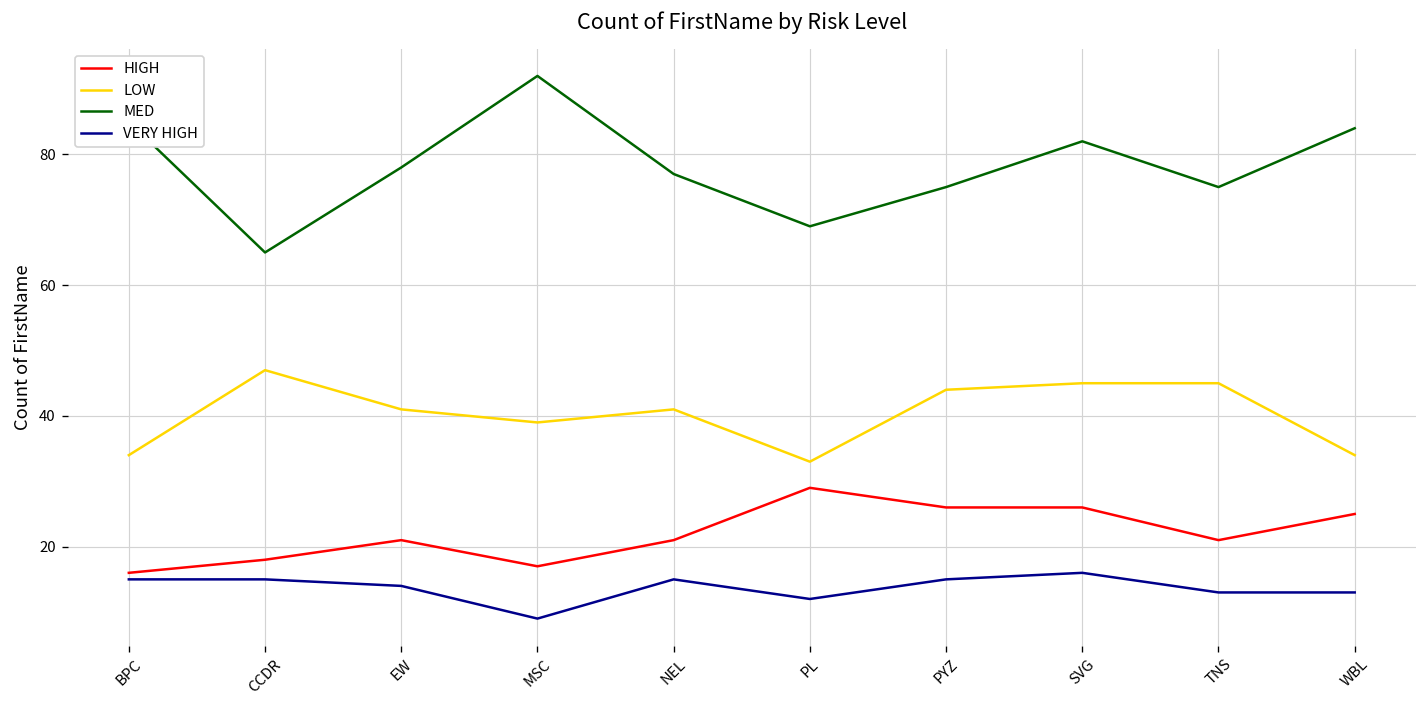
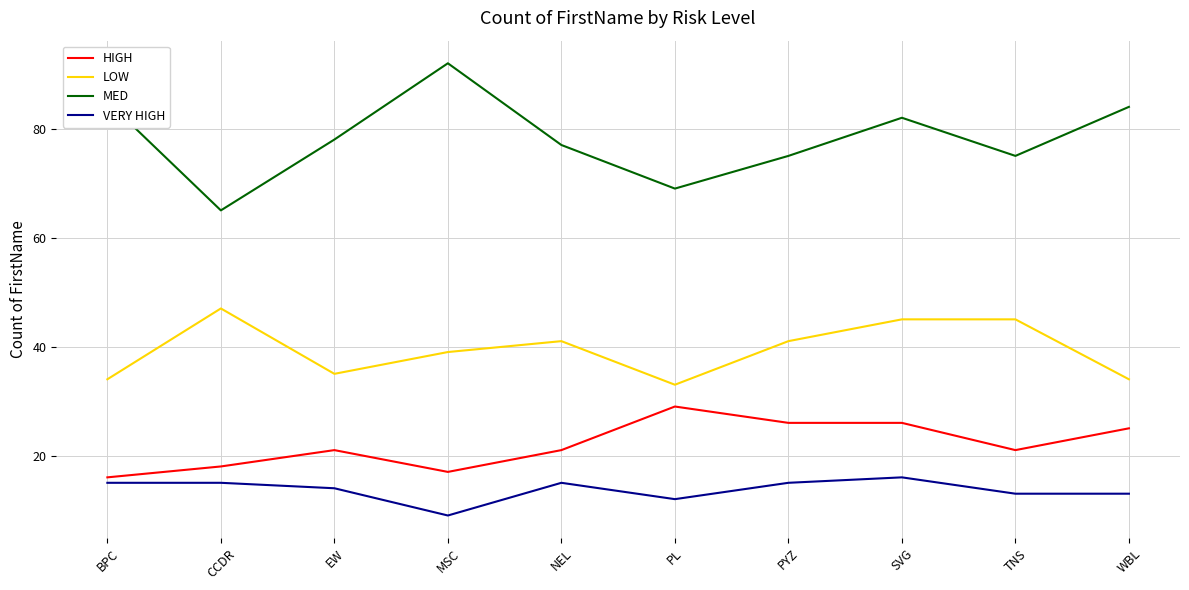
  {
    "HIGH": {
      "BPC": 16,
      "CCDR": 18,
      "EW": 21,
      "MSC": 17,
      "NEL": 21,
      "PL": 29,
      "PYZ": 26,
      "SVG": 26,
      "TNS": 21,
      "WBL": 25
    },
    "LOW": {
      "BPC": 34,
      "CCDR": 47,
-     "EW": 41,
+     "EW": 35,
      "MSC": 39,
      "NEL": 41,
      "PL": 33,
-     "PYZ": 44,
+     "PYZ": 41,
      "SVG": 45,
      "TNS": 45,
      "WBL": 34
    },
    "MED": {
      "CCDR": 65,
      "EW": 78,
      "MSC": 92,
      "NEL": 77,
      "PL": 69,
      "PYZ": 75,
      "SVG": 82,
      "TNS": 75,
      "WBL": 84
    },
    "VERY HIGH": {
      "BPC": 15,
      "CCDR": 15,
      "EW": 14,
      "MSC": 9,
      "NEL": 15,
      "PL": 12,
      "PYZ": 15,
      "SVG": 16,
      "TNS": 13,
      "WBL": 13
    }
  }
